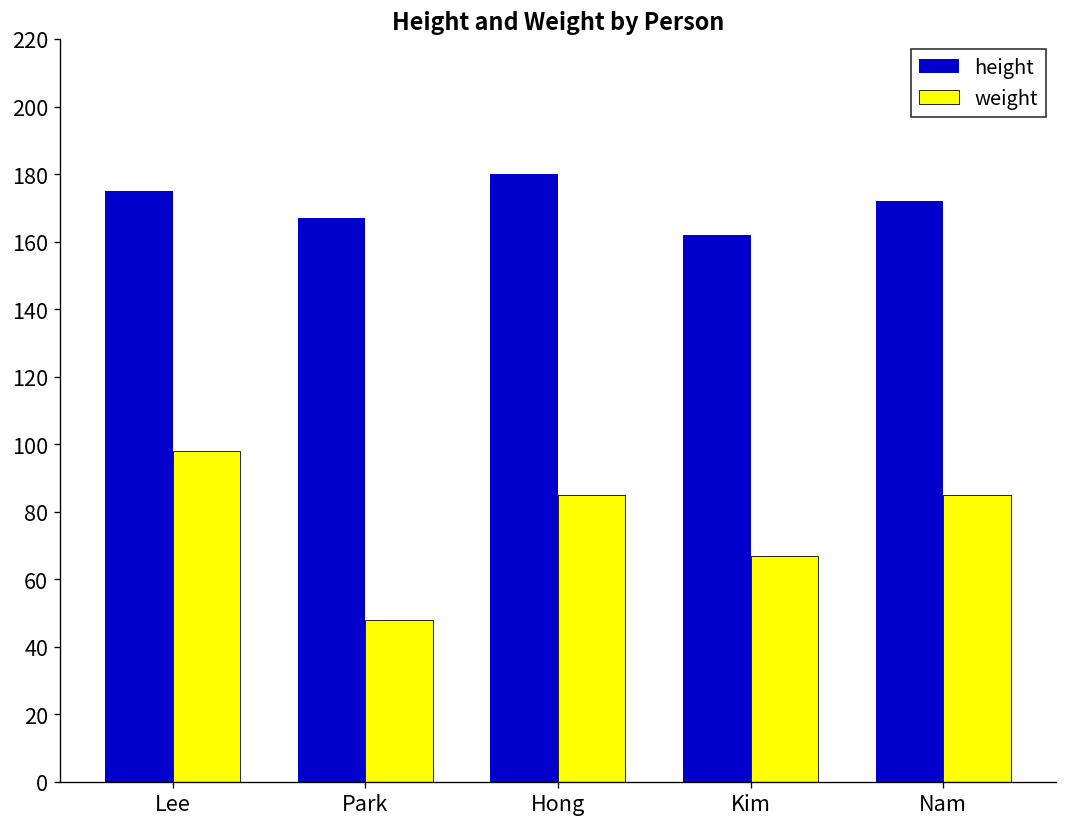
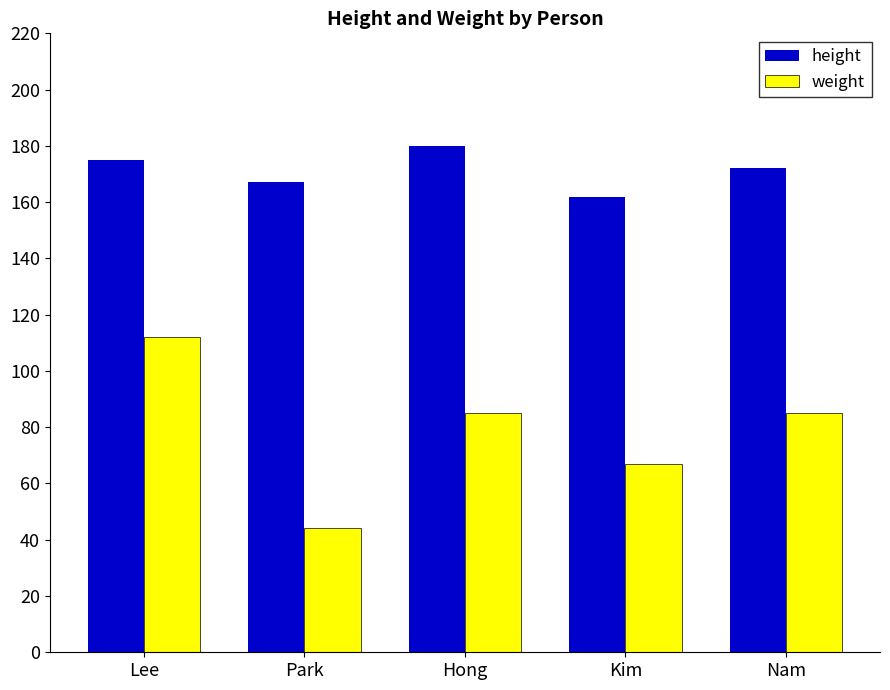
  {
    "height": {
      "Lee": 175,
      "Park": 167,
      "Hong": 180,
      "Kim": 162,
      "Nam": 172
    },
    "weight": {
-     "Lee": 98,
-     "Park": 48,
+     "Lee": 112,
+     "Park": 44,
      "Hong": 85,
      "Kim": 67,
      "Nam": 85
    }
  }
